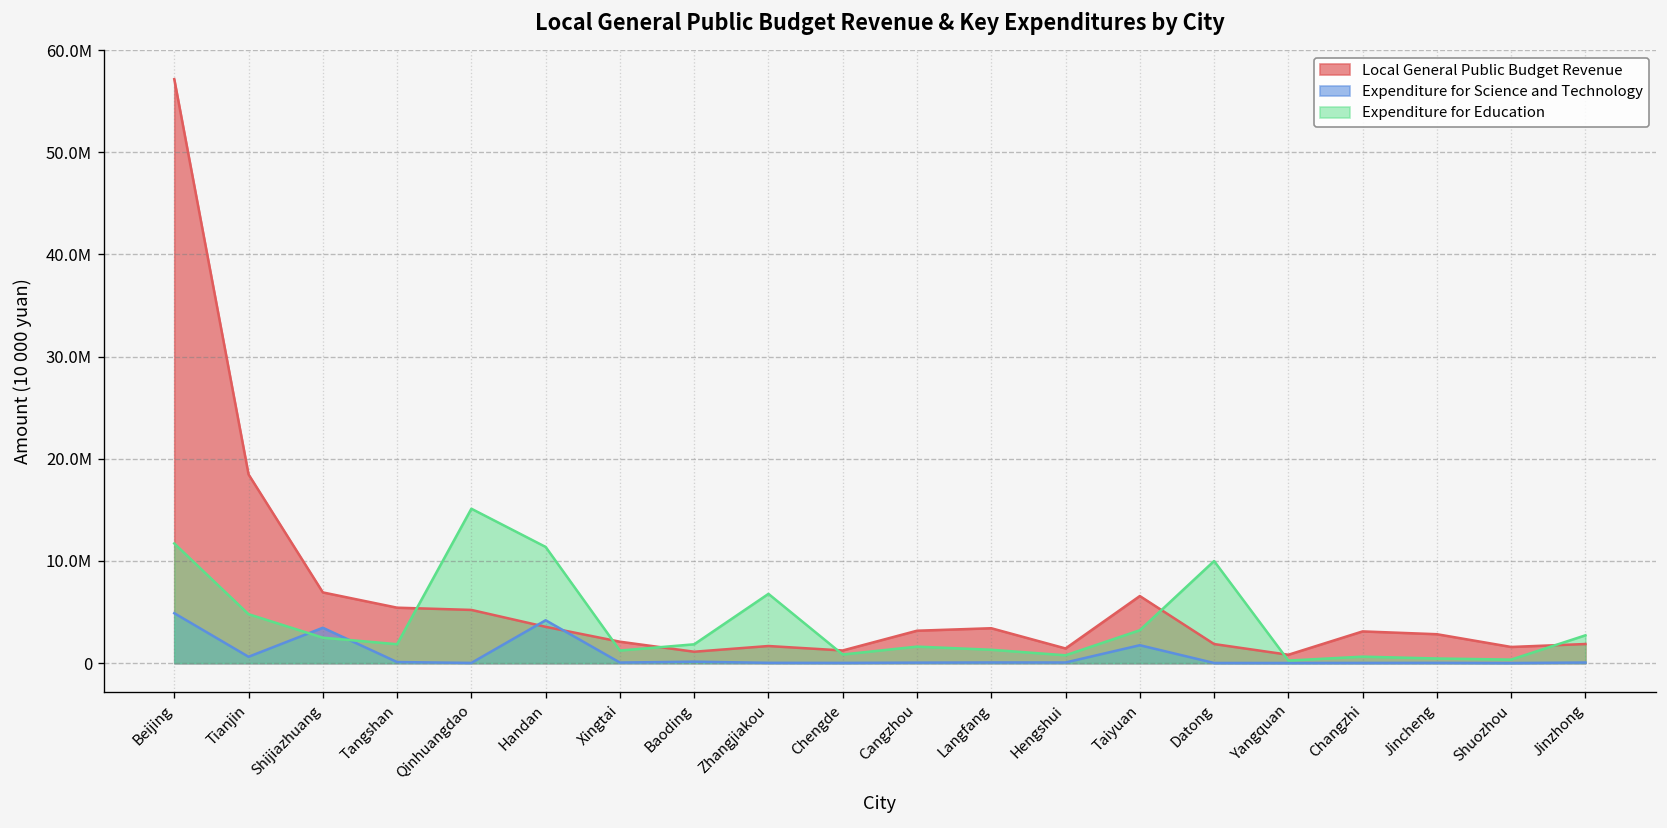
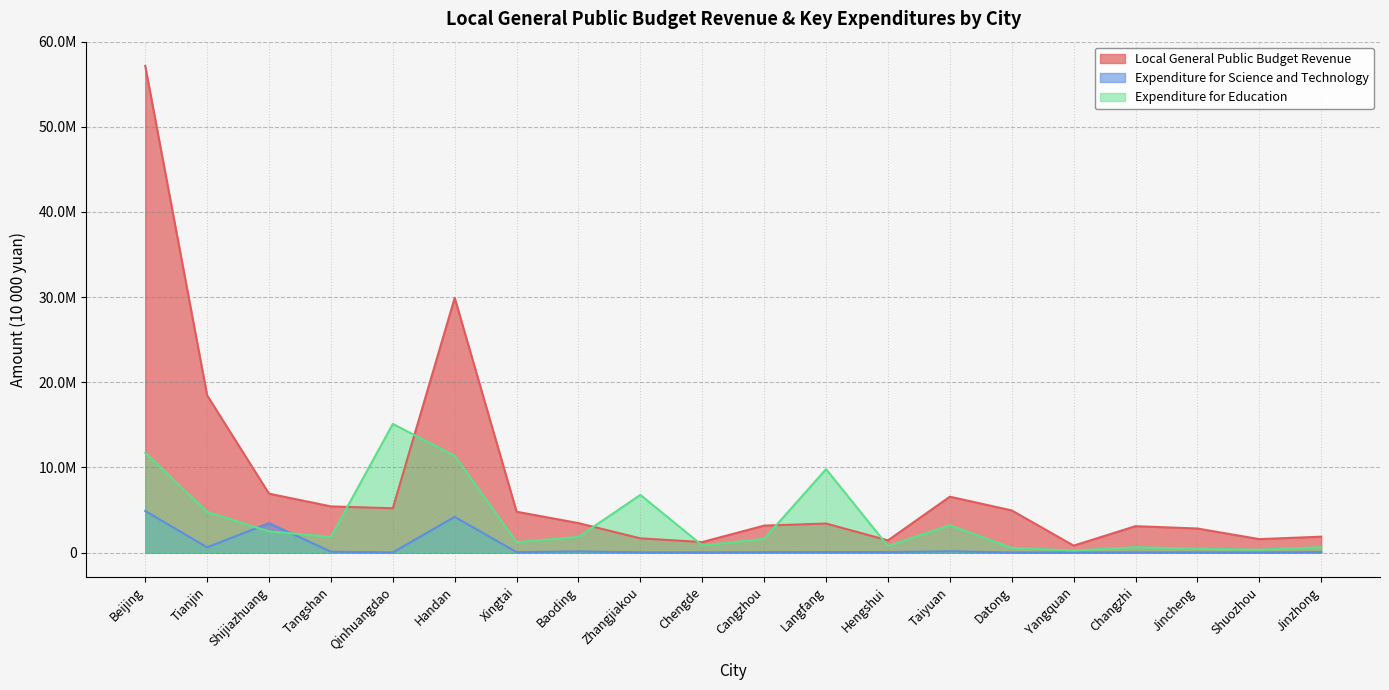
  {
    "Local General Public Budget Revenue": {
      "Beijing": 57000000,
      "Tianjin": 18000000,
      "Shijiazhuang": 7000000,
      "Tangshan": 5000000,
      "Qinhuangdao": 5000000,
-     "Handan": 4000000,
-     "Xingtai": 2000000,
-     "Baoding": 1000000,
+     "Handan": 30000000,
+     "Xingtai": 5000000,
+     "Baoding": 3000000,
      "Zhangjiakou": 2000000,
      "Chengde": 1000000,
      "Cangzhou": 3000000,
      "Langfang": 3000000,
      "Hengshui": 1000000,
      "Taiyuan": 7000000,
-     "Datong": 2000000,
+     "Datong": 5000000,
      "Yangquan": 1000000,
      "Changzhi": 3000000,
      "Jincheng": 3000000,
      "Shuozhou": 2000000,
      "Jinzhong": 2000000
    },
    "Expenditure for Science and Technology": {
      "Beijing": 5000000,
      "Tianjin": 1000000,
      "Shijiazhuang": 3000000,
      "Tangshan": 0,
      "Qinhuangdao": 0,
      "Handan": 4000000,
      "Xingtai": 0,
      "Baoding": 0,
      "Zhangjiakou": 0,
      "Chengde": 0,
      "Cangzhou": 0,
      "Langfang": 0,
      "Hengshui": 0,
-     "Taiyuan": 2000000,
+     "Taiyuan": 0,
      "Datong": 0,
      "Changzhi": 0,
      "Jincheng": 0,
      "Shuozhou": 0,
      "Jinzhong": 0
    },
    "Expenditure for Education": {
      "Beijing": 12000000,
      "Tianjin": 5000000,
      "Shijiazhuang": 2000000,
      "Tangshan": 2000000,
      "Qinhuangdao": 15000000,
      "Handan": 11000000,
      "Xingtai": 1000000,
      "Baoding": 2000000,
      "Zhangjiakou": 7000000,
      "Chengde": 1000000,
      "Cangzhou": 2000000,
-     "Langfang": 1000000,
+     "Langfang": 10000000,
      "Hengshui": 1000000,
      "Taiyuan": 3000000,
-     "Datong": 10000000,
+     "Datong": 1000000,
      "Changzhi": 1000000,
      "Jincheng": 0,
      "Shuozhou": 0,
-     "Jinzhong": 3000000
+     "Jinzhong": 1000000
    }
  }
